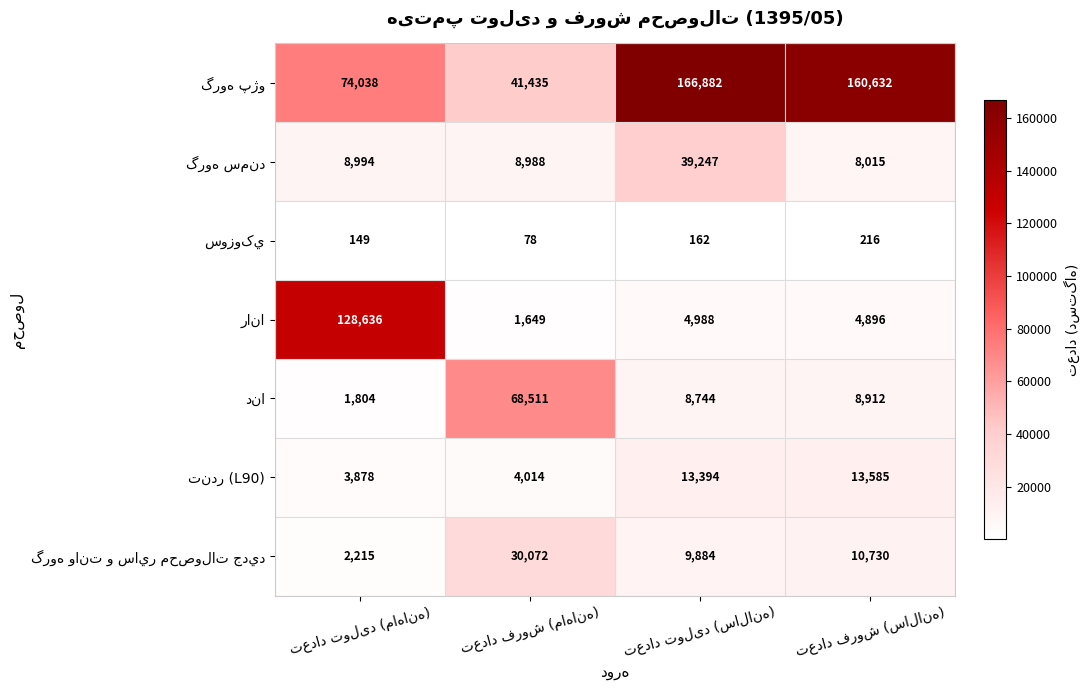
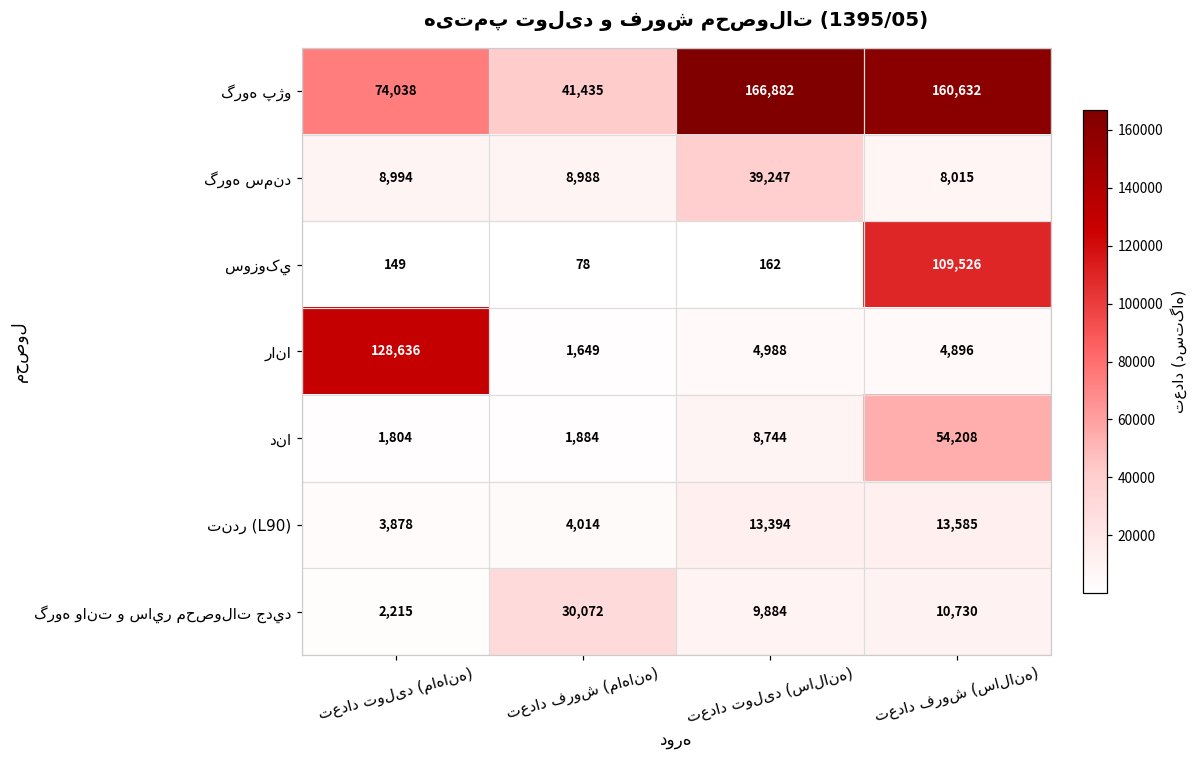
  {
    "گروه پژو": {
      "تعداد تولید (ماهانه)": "74,038",
      "تعداد فروش (ماهانه)": "41,435",
      "تعداد تولید (سالانه)": "166,882",
      "تعداد فروش (سالانه)": "160,632"
    },
    "گروه سمند": {
      "تعداد تولید (ماهانه)": "8,994",
      "تعداد فروش (ماهانه)": "8,988",
      "تعداد تولید (سالانه)": "39,247",
      "تعداد فروش (سالانه)": "8,015"
    },
    "سوزوکي": {
      "تعداد تولید (ماهانه)": "149",
      "تعداد فروش (ماهانه)": "78",
      "تعداد تولید (سالانه)": "162",
-     "تعداد فروش (سالانه)": "216"
+     "تعداد فروش (سالانه)": "109,526"
    },
    "رانا": {
      "تعداد تولید (ماهانه)": "128,636",
      "تعداد فروش (ماهانه)": "1,649",
      "تعداد تولید (سالانه)": "4,988",
      "تعداد فروش (سالانه)": "4,896"
    },
    "دنا": {
      "تعداد تولید (ماهانه)": "1,804",
-     "تعداد فروش (ماهانه)": "68,511",
+     "تعداد فروش (ماهانه)": "1,884",
      "تعداد تولید (سالانه)": "8,744",
-     "تعداد فروش (سالانه)": "8,912"
+     "تعداد فروش (سالانه)": "54,208"
    },
    "تندر (L90)": {
      "تعداد تولید (ماهانه)": "3,878",
      "تعداد فروش (ماهانه)": "4,014",
      "تعداد تولید (سالانه)": "13,394",
      "تعداد فروش (سالانه)": "13,585"
    },
    "گروه وانت و ساير محصولات جديد": {
      "تعداد تولید (ماهانه)": "2,215",
      "تعداد فروش (ماهانه)": "30,072",
      "تعداد تولید (سالانه)": "9,884",
      "تعداد فروش (سالانه)": "10,730"
    }
  }
